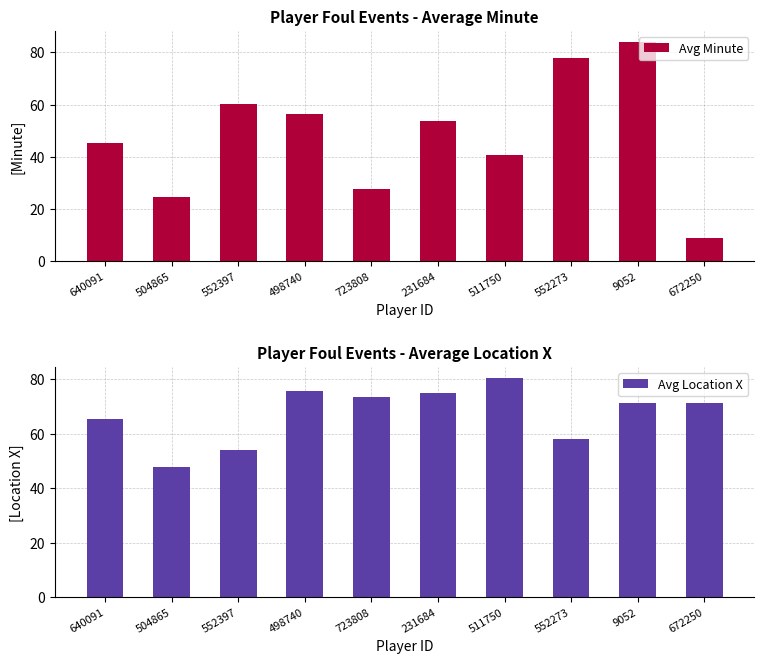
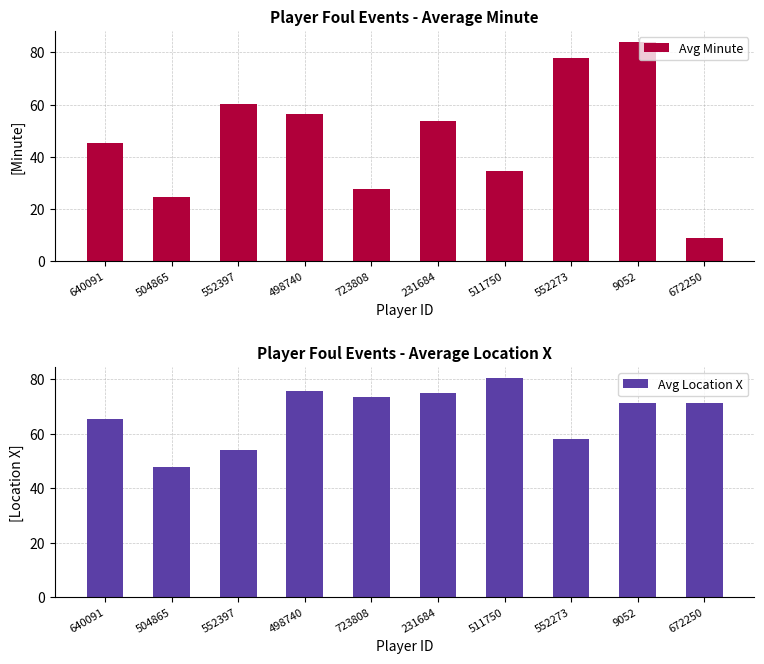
  {
    "Player Foul Events - Average Minute": {
      "640091": 45,
      "504865": 25,
      "552397": 60,
      "498740": 57,
      "723808": 28,
      "231684": 54,
-     "511750": 41,
+     "511750": 35,
      "552273": 78,
      "9052": 84,
      "672250": 9
    },
    "Player Foul Events - Average Location X": {
      "640091": 65,
      "504865": 48,
      "552397": 54,
      "498740": 76,
      "723808": 74,
      "231684": 75,
      "511750": 81,
      "552273": 58,
      "9052": 72,
      "672250": 72
    }
  }
